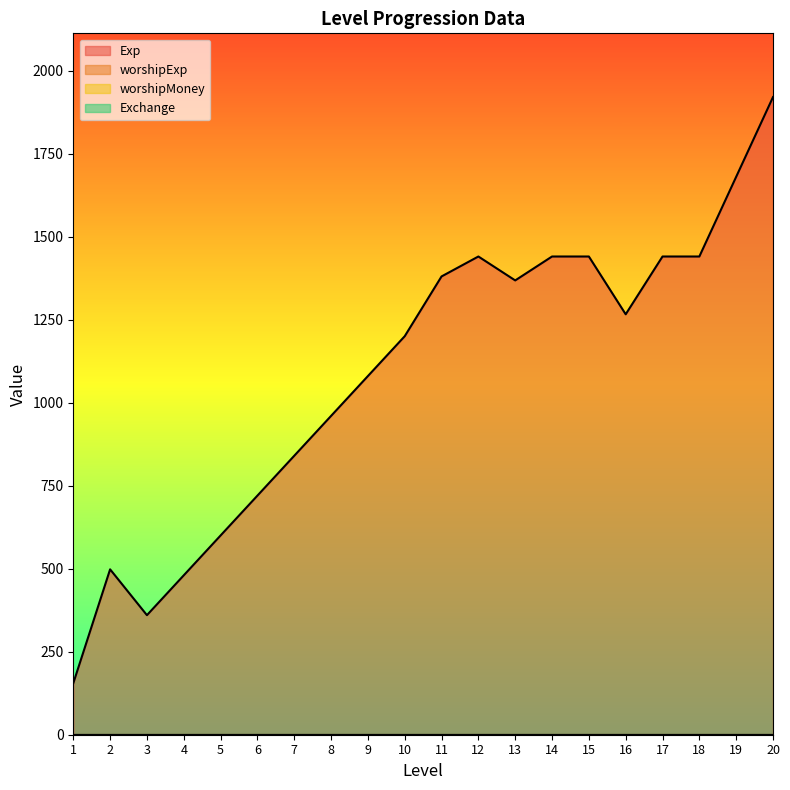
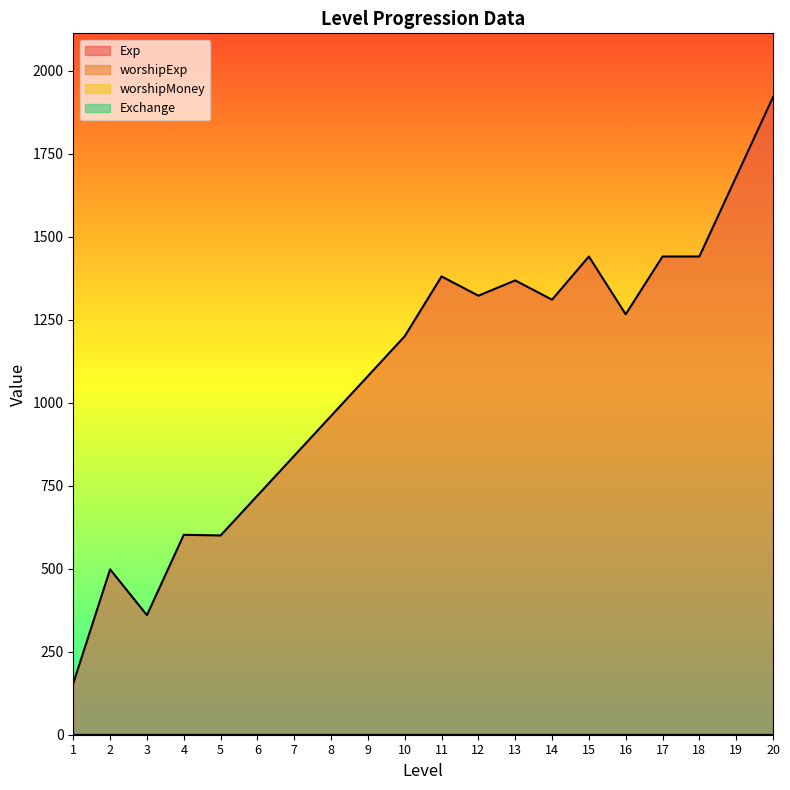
  {
    "Exp": {
      "1": 160,
      "2": 500,
      "3": 360,
-     "4": 480,
+     "4": 600,
      "5": 600,
      "6": 720,
      "7": 840,
      "8": 960,
      "9": 1080,
      "10": 1200,
      "11": 1380,
-     "12": 1440,
+     "12": 1320,
      "13": 1370,
-     "14": 1440,
+     "14": 1310,
      "15": 1440,
      "16": 1270,
      "17": 1440,
      "18": 1440,
      "19": 1680,
      "20": 1920
    },
    "Exchange": {
      "1": 0,
      "2": 0,
      "3": 0,
      "4": 0,
      "5": 0,
      "6": 0,
      "7": 0,
      "8": 0,
      "9": 0,
      "10": 0,
      "11": 0,
      "12": 0,
      "13": 0,
      "14": 0,
      "15": 0,
      "16": 0,
      "17": 0,
      "18": 0,
      "19": 0,
      "20": 0
    }
  }
